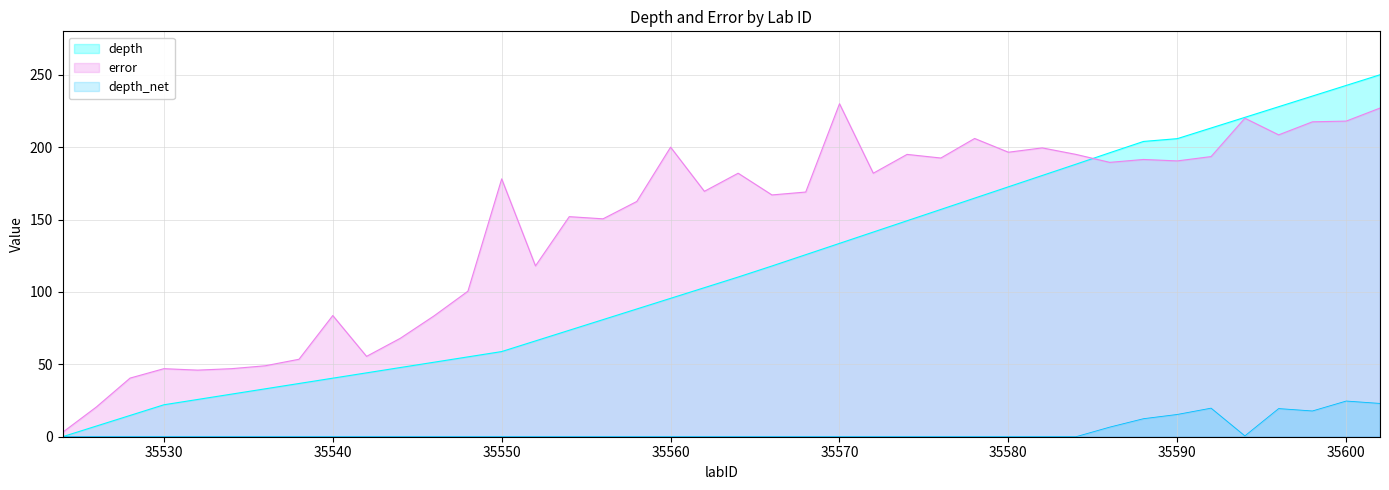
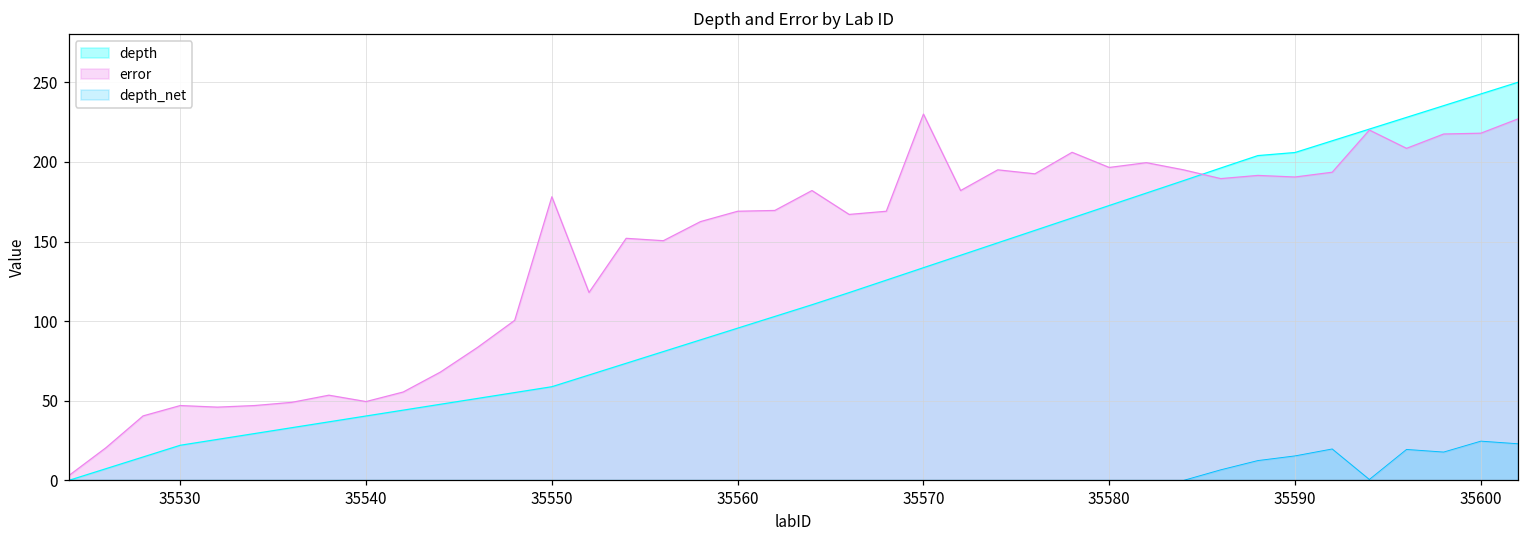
  {
    "error": {
      "35530": 47,
-     "35540": 84,
+     "35540": 50,
      "35550": 178,
-     "35560": 200,
+     "35560": 169,
      "35570": 230,
      "35580": 197,
      "35590": 191,
      "35600": 218
    }
  }
